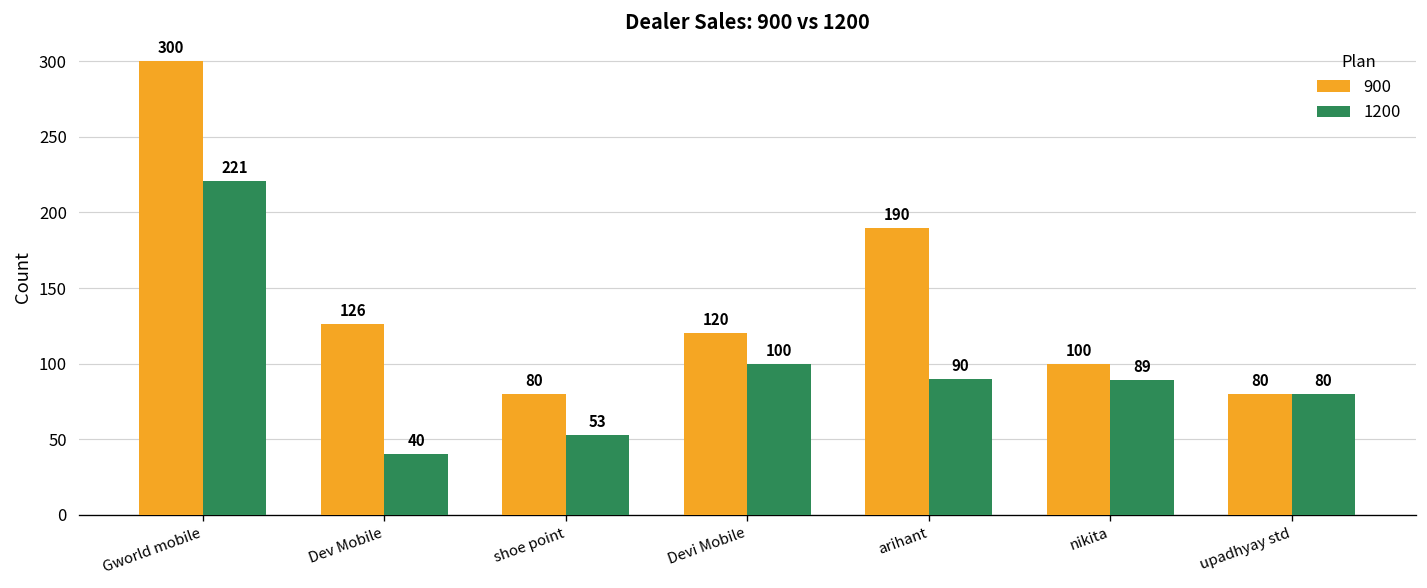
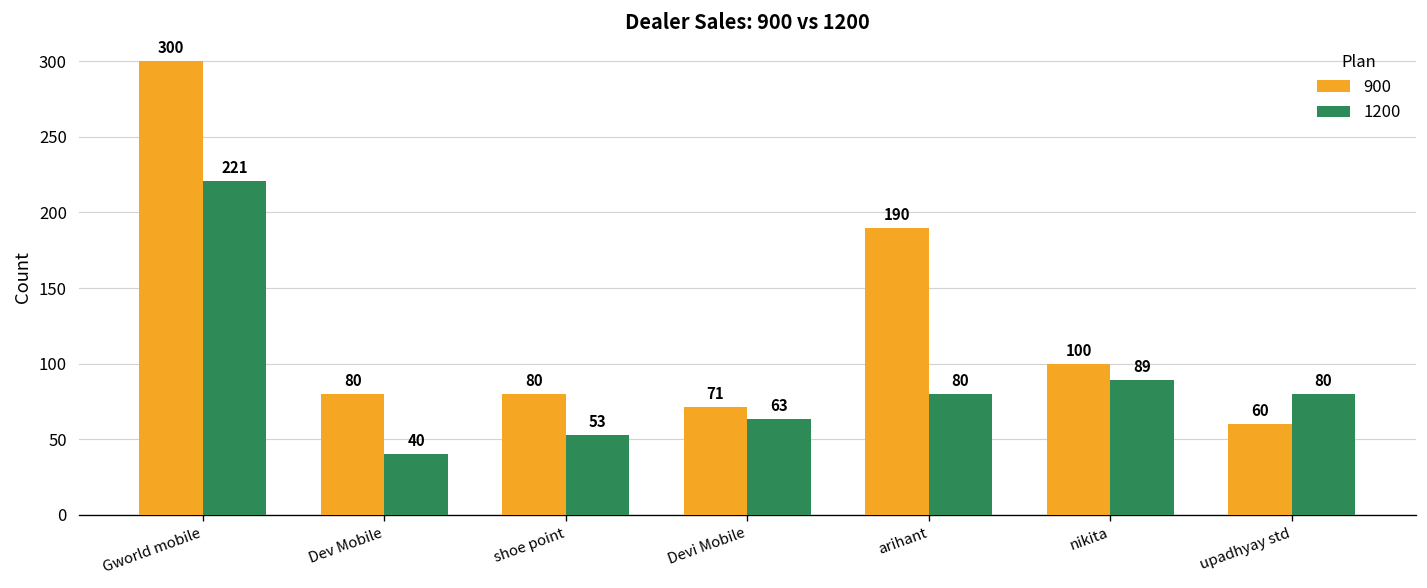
  {
    "900": {
      "Gworld mobile": 300,
-     "Dev Mobile": 126,
+     "Dev Mobile": 80,
      "shoe point": 80,
-     "Devi Mobile": 120,
+     "Devi Mobile": 71,
      "arihant": 190,
      "nikita": 100,
-     "upadhyay std": 80
+     "upadhyay std": 60
    },
    "1200": {
      "Gworld mobile": 221,
      "Dev Mobile": 40,
      "shoe point": 53,
-     "Devi Mobile": 100,
-     "arihant": 90,
+     "Devi Mobile": 63,
+     "arihant": 80,
      "nikita": 89,
      "upadhyay std": 80
    }
  }
